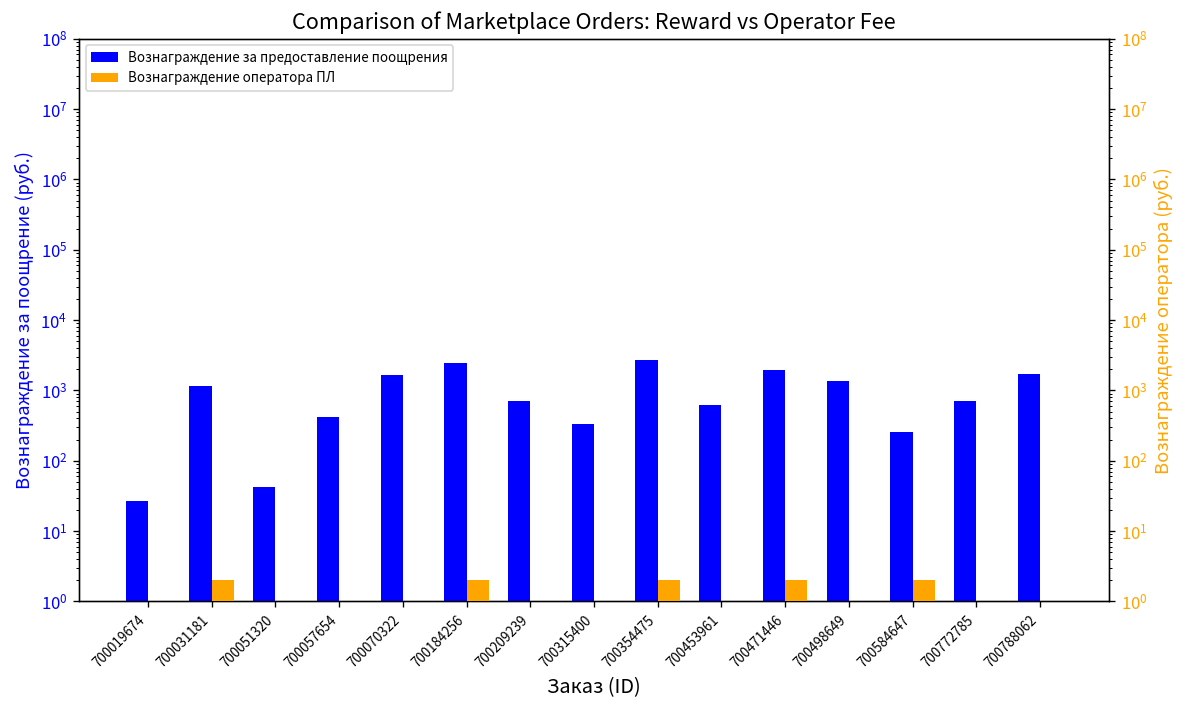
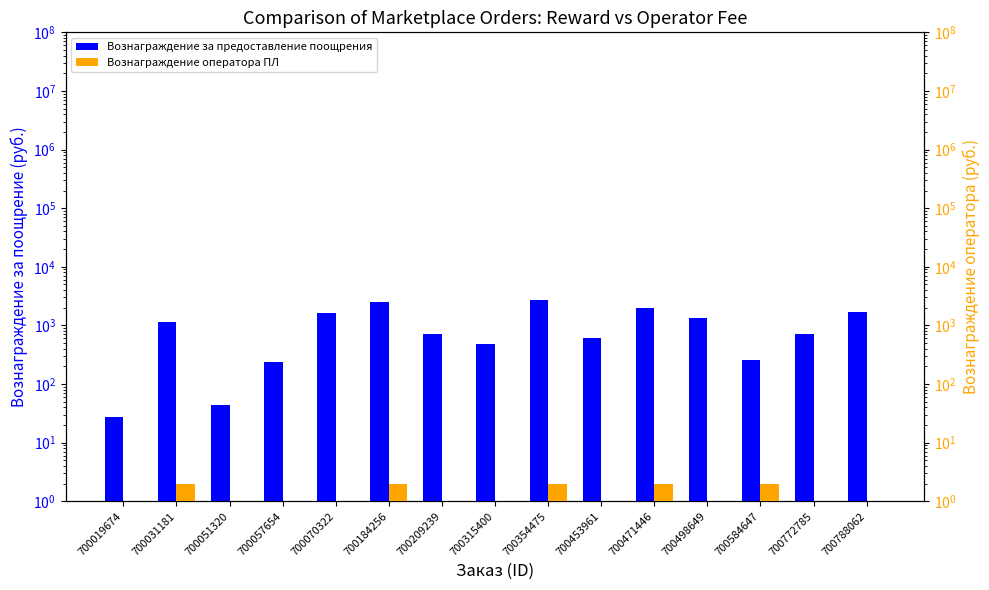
  {
    "Вознаграждение за предоставление поощрения": {
      "700019674": 30,
      "700031181": 1100,
      "700051320": 40,
-     "700057654": 400,
+     "700057654": 240,
      "700070322": 1600,
      "700184256": 2500,
      "700209239": 700,
-     "700315400": 300,
+     "700315400": 500,
      "700354475": 3000,
      "700453961": 600,
      "700471446": 2000,
      "700498649": 1300,
      "700584647": 300,
      "700772785": 700,
      "700788062": 1700
    },
    "Вознаграждение оператора ПЛ": {
      "700019674": 1.0,
      "700031181": 2.0,
      "700051320": 1.0,
      "700057654": 1.0,
      "700070322": 1.0,
      "700184256": 2.0,
      "700209239": 1.0,
      "700315400": 1.0,
      "700354475": 2.0,
      "700453961": 1.0,
      "700471446": 2.0,
      "700498649": 1.0,
      "700584647": 2.0,
      "700772785": 1.0,
      "700788062": 1.0
    }
  }
